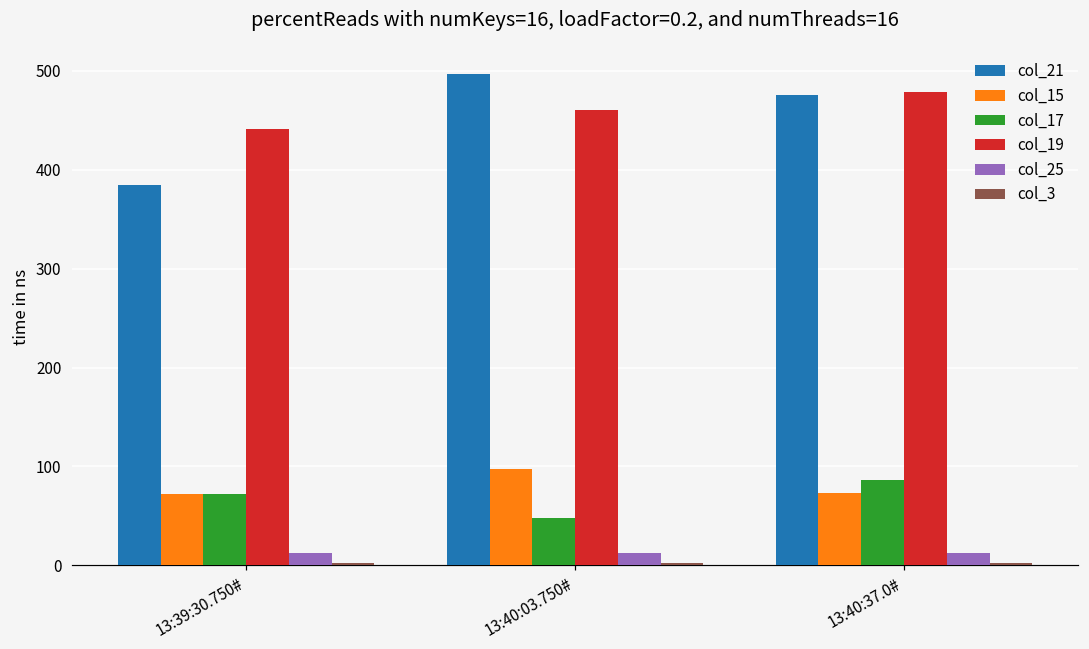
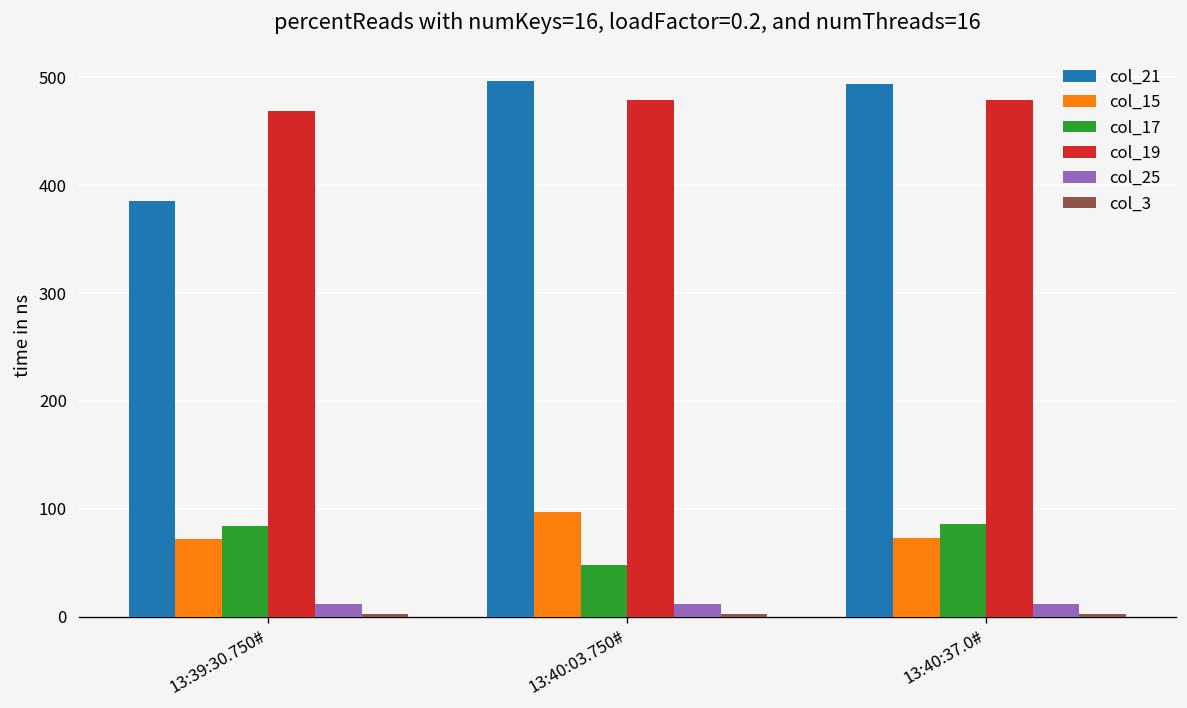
  {
    "col_21": {
      "13:39:30.750#": 390,
      "13:40:03.750#": 500,
-     "13:40:37.0#": 480
+     "13:40:37.0#": 490
    },
    "col_15": {
      "13:39:30.750#": 70,
      "13:40:03.750#": 100,
      "13:40:37.0#": 70
    },
    "col_17": {
-     "13:39:30.750#": 70,
+     "13:39:30.750#": 80,
      "13:40:03.750#": 50,
      "13:40:37.0#": 90
    },
    "col_19": {
-     "13:39:30.750#": 440,
-     "13:40:03.750#": 460,
+     "13:39:30.750#": 470,
+     "13:40:03.750#": 480,
      "13:40:37.0#": 480
    },
    "col_25": {
      "13:39:30.750#": 10,
      "13:40:03.750#": 10,
      "13:40:37.0#": 10
    }
  }
